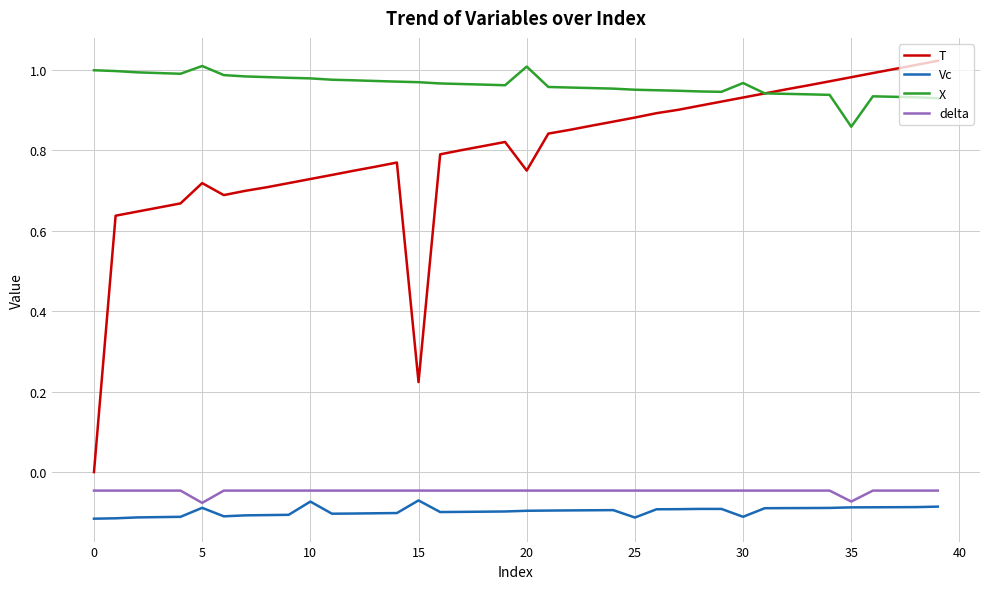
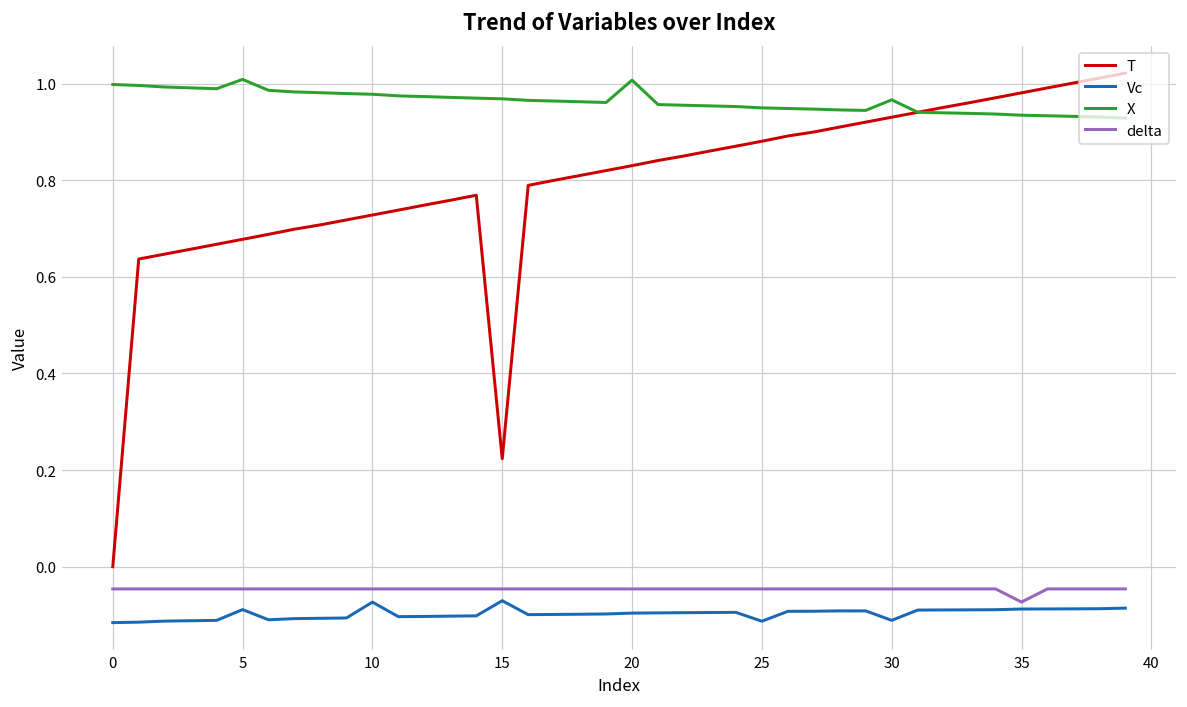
  {
    "T": {
      "0": 0.00,
-     "5": 0.72,
+     "5": 0.68,
      "10": 0.73,
      "15": 0.22,
-     "20": 0.75,
+     "20": 0.83,
      "25": 0.88,
      "30": 0.93,
      "35": 0.98
    },
    "Vc": {
      "0": -0.12,
      "5": -0.09,
      "10": -0.07,
      "15": -0.07,
      "20": -0.10,
      "25": -0.11,
      "30": -0.11,
      "35": -0.09
    },
    "X": {
      "0": 1.00,
      "5": 1.01,
      "10": 0.98,
      "15": 0.97,
      "20": 1.01,
      "25": 0.95,
      "30": 0.97,
-     "35": 0.86
+     "35": 0.93
    },
    "delta": {
      "0": -0.05,
-     "5": -0.08,
+     "5": -0.05,
      "10": -0.05,
      "15": -0.05,
      "20": -0.05,
      "25": -0.05,
      "30": -0.05,
      "35": -0.07
    }
  }
